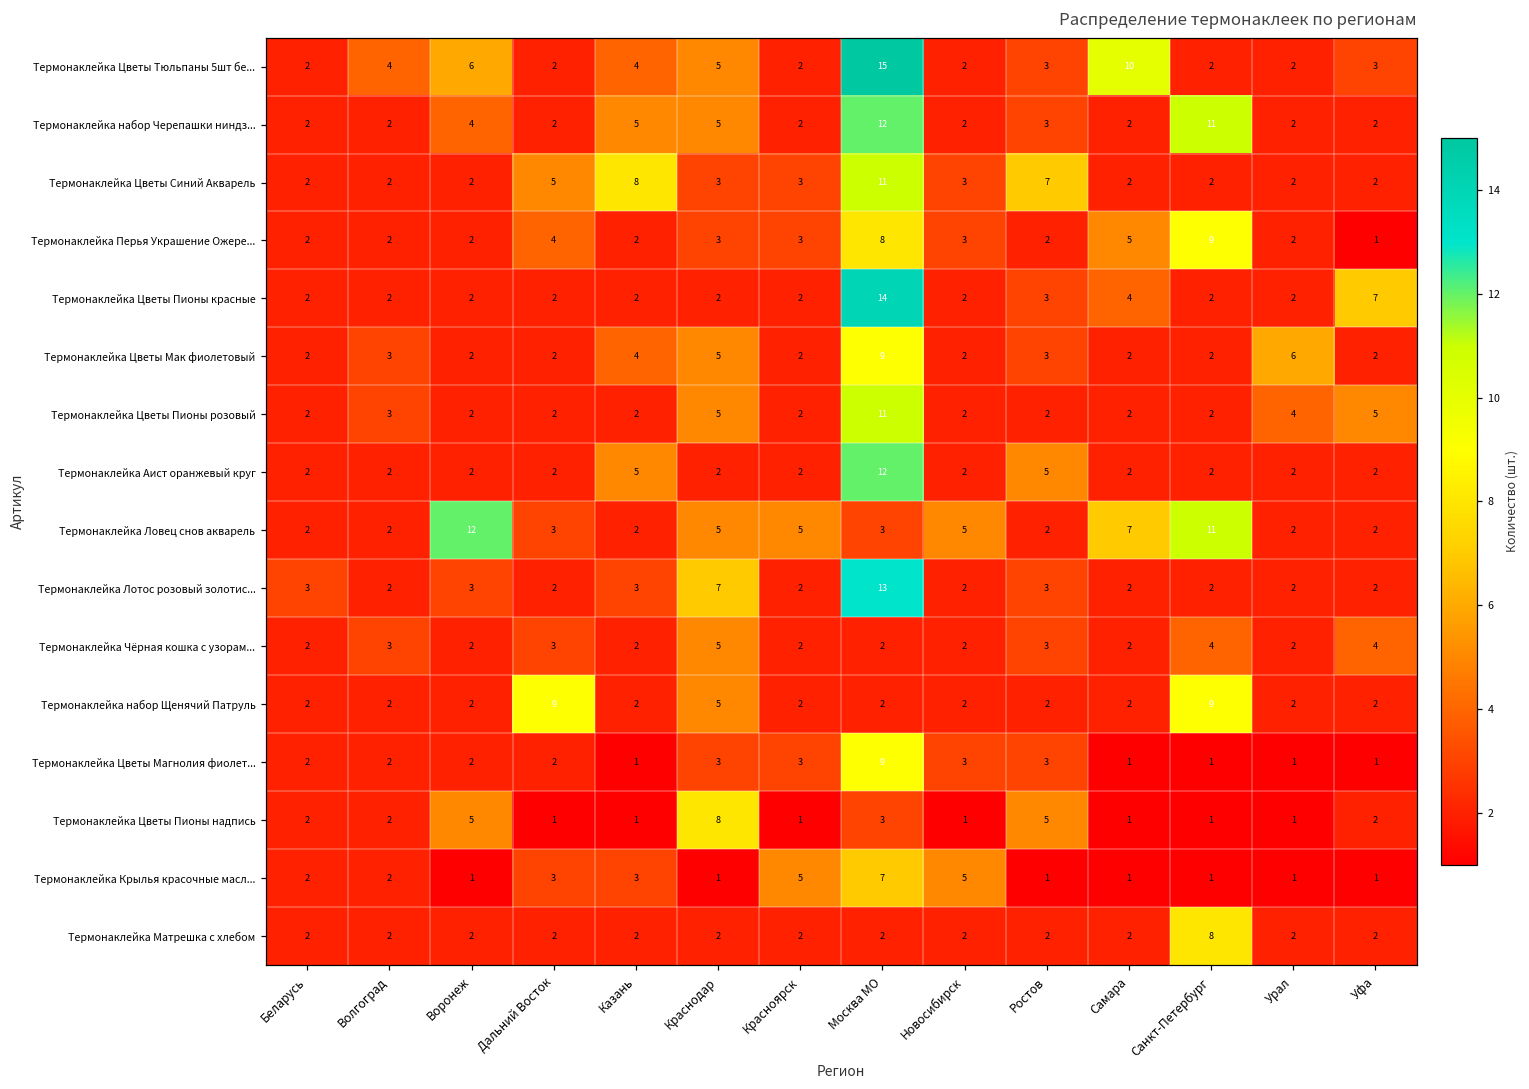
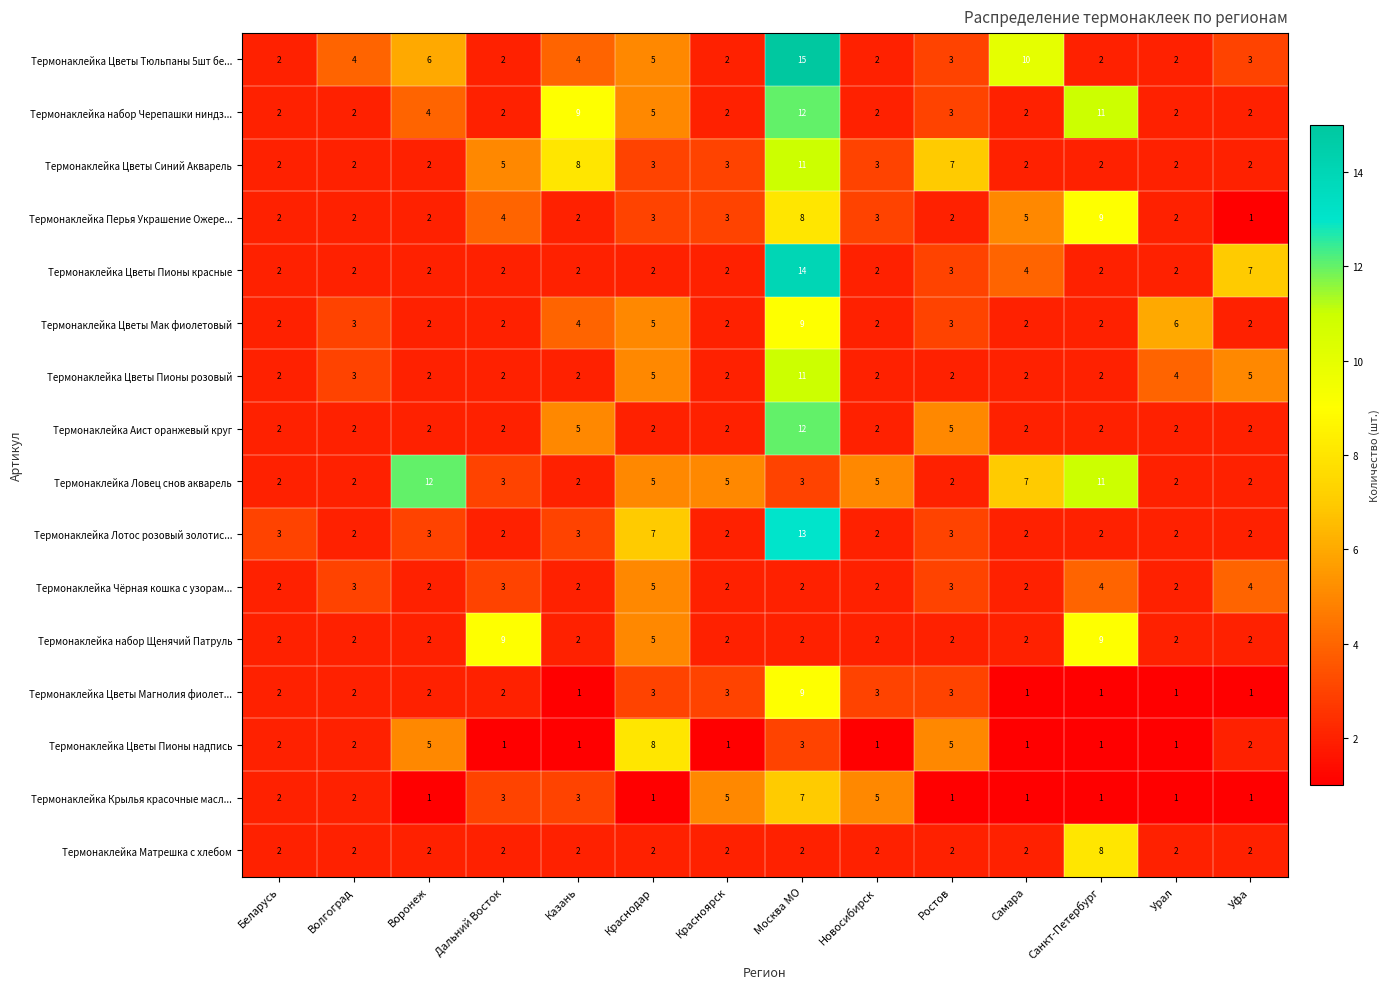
  {
    "Термонаклейка набор Черепашки ниндз...": {
      "Беларусь": 2,
      "Волгоград": 2,
      "Воронеж": 4,
      "Дальний Восток": 2,
-     "Казань": 5,
+     "Казань": 9,
      "Краснодар": 5,
      "Красноярск": 2,
      "Москва МО": 12,
      "Новосибирск": 2,
      "Ростов": 3,
      "Самара": 2,
      "Санкт-Петербург": 11,
      "Урал": 2,
      "Уфа": 2
    }
  }
